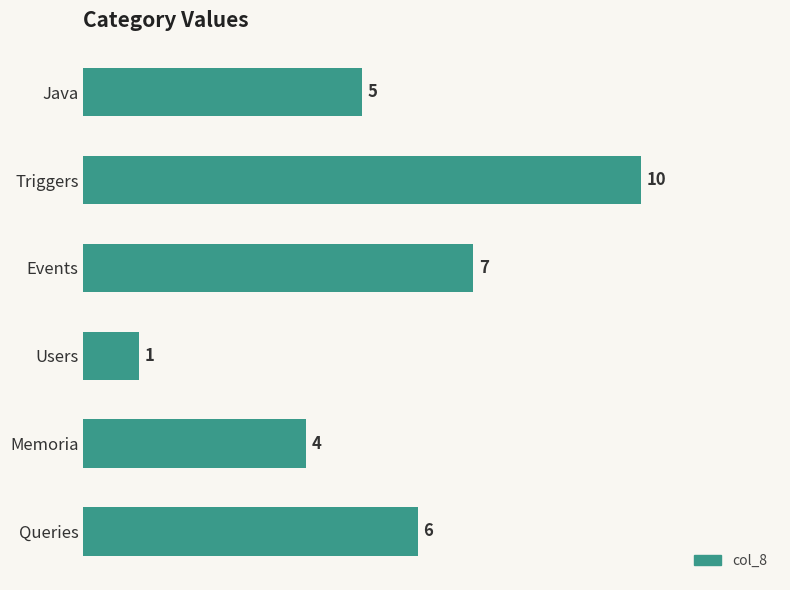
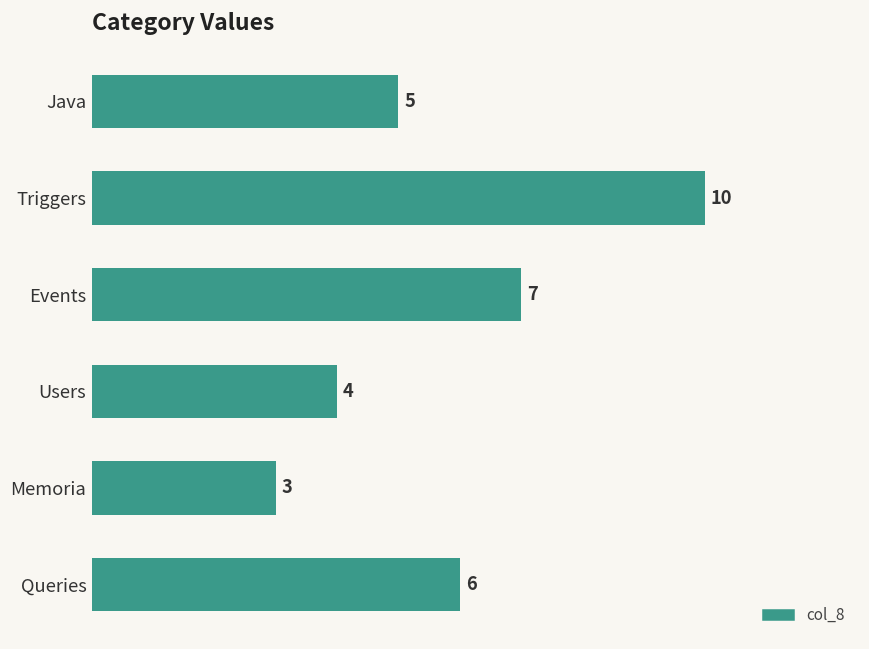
  {
    "Java": 5,
    "Triggers": 10,
    "Events": 7,
-   "Users": 1,
-   "Memoria": 4,
+   "Users": 4,
+   "Memoria": 3,
    "Queries": 6
  }
